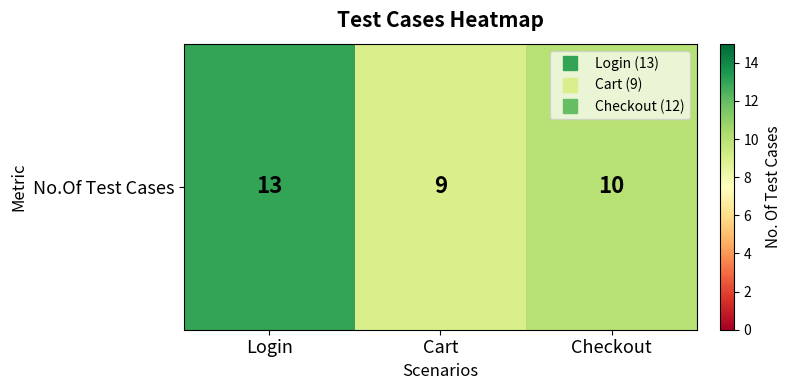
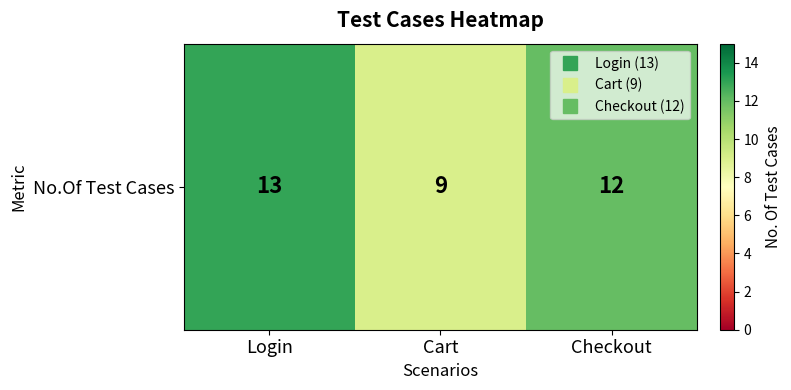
  {
    "No.Of Test Cases": {
      "Login": 13,
      "Cart": 9,
-     "Checkout": 10
+     "Checkout": 12
    }
  }
